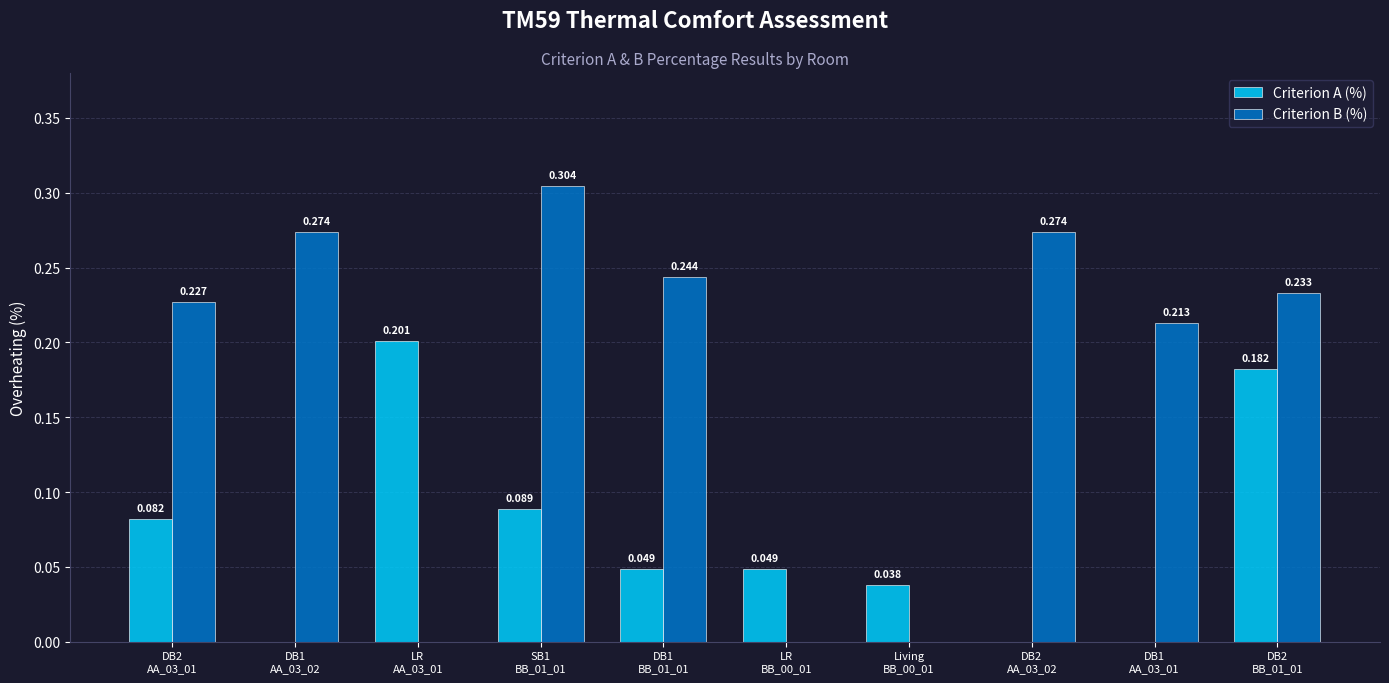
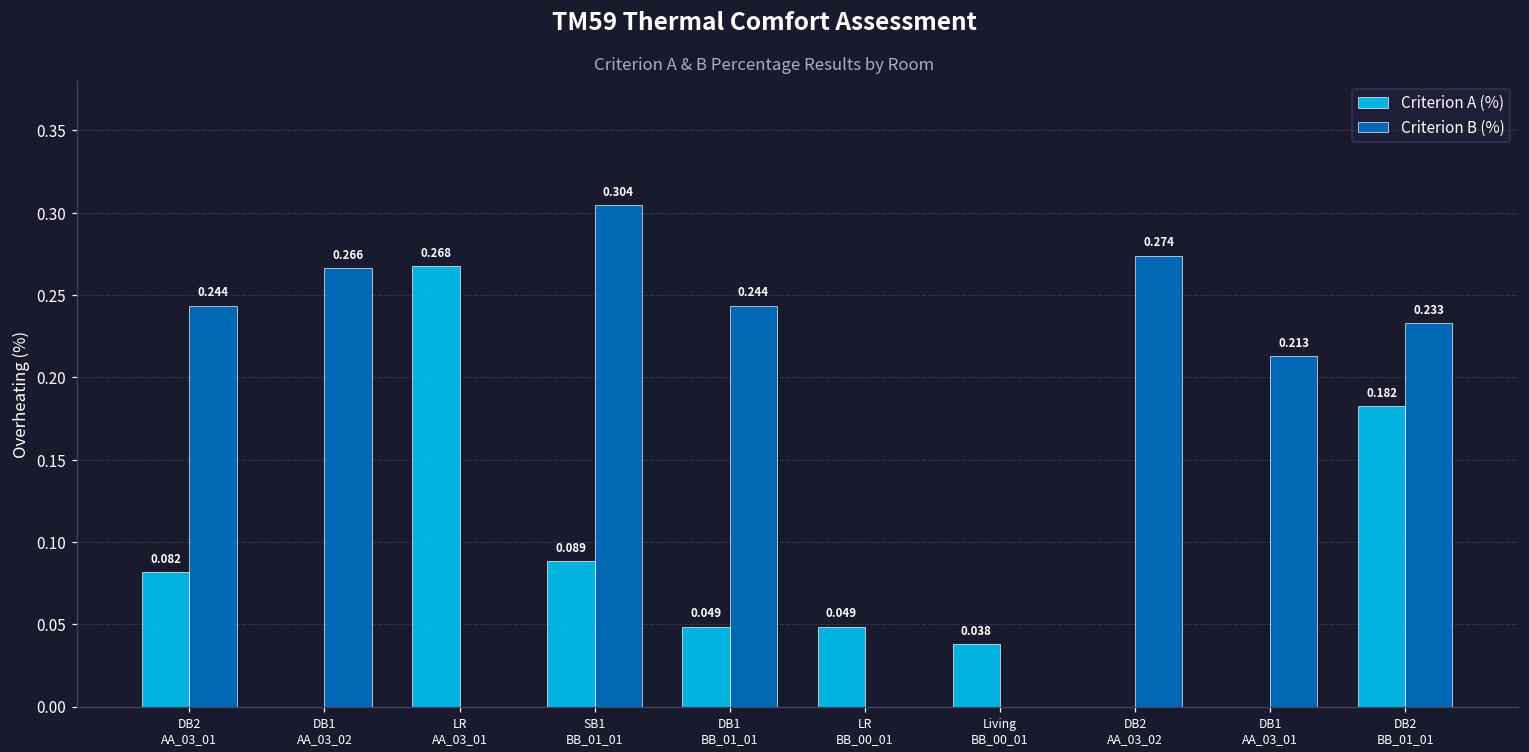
  {
    "Criterion A (%)": {
      "DB2 AA_03_01": 0.082,
-     "LR AA_03_01": 0.201,
+     "LR AA_03_01": 0.268,
      "SB1 BB_01_01": 0.089,
      "DB1 BB_01_01": 0.049,
      "LR BB_00_01": 0.049,
      "Living BB_00_01": 0.038,
      "DB2 BB_01_01": 0.182
    },
    "Criterion B (%)": {
-     "DB2 AA_03_01": 0.227,
-     "DB1 AA_03_02": 0.274,
+     "DB2 AA_03_01": 0.244,
+     "DB1 AA_03_02": 0.266,
      "SB1 BB_01_01": 0.304,
      "DB1 BB_01_01": 0.244,
      "DB2 AA_03_02": 0.274,
      "DB1 AA_03_01": 0.213,
      "DB2 BB_01_01": 0.233
    }
  }
